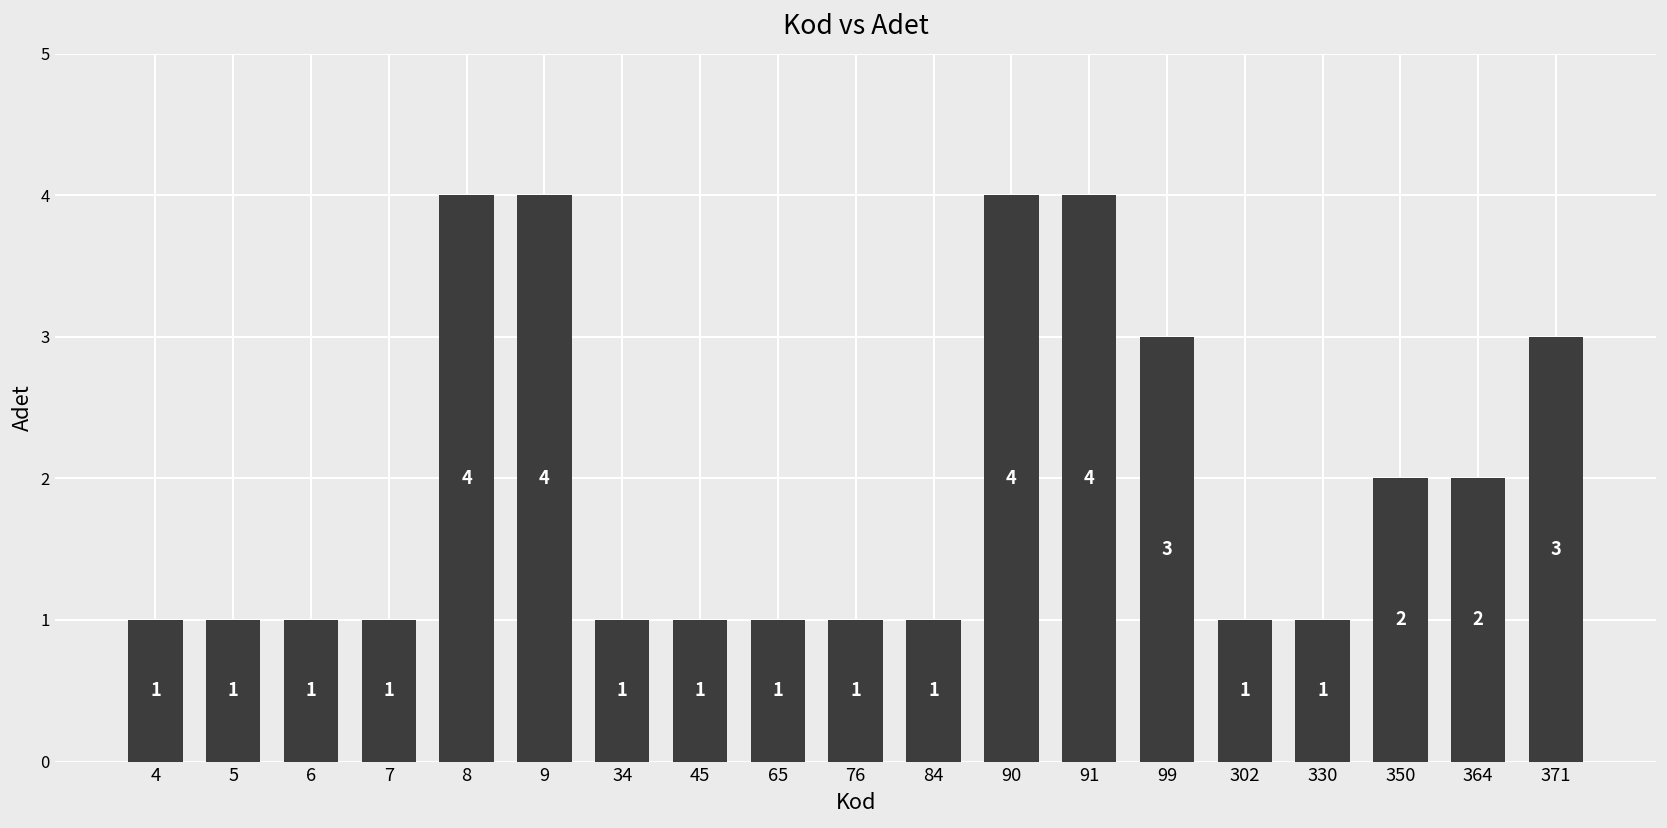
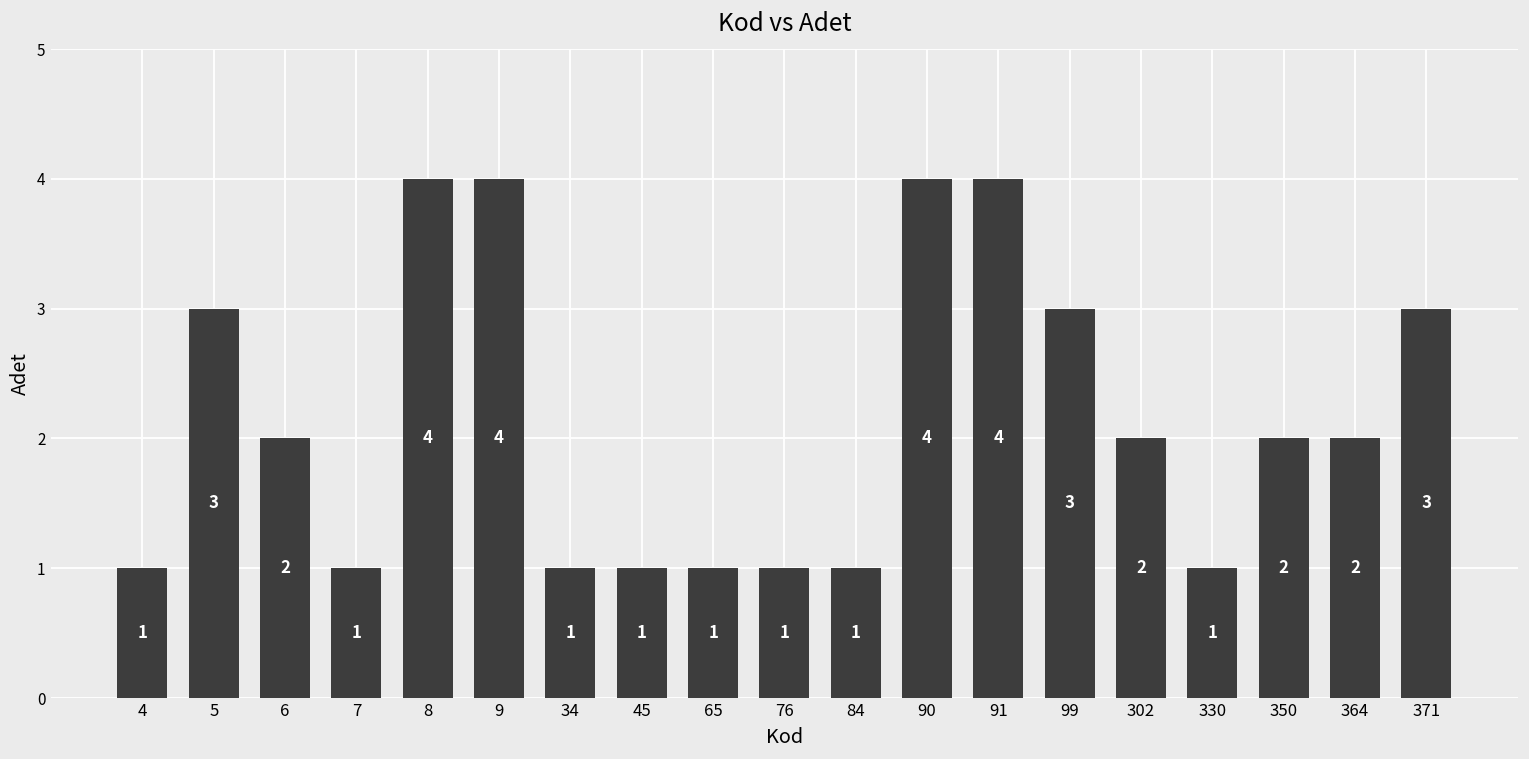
  {
    "4": 1,
-   "5": 1,
-   "6": 1,
+   "5": 3,
+   "6": 2,
    "7": 1,
    "8": 4,
    "9": 4,
    "34": 1,
    "45": 1,
    "65": 1,
    "76": 1,
    "84": 1,
    "90": 4,
    "91": 4,
    "99": 3,
-   "302": 1,
+   "302": 2,
    "330": 1,
    "350": 2,
    "364": 2,
    "371": 3
  }
